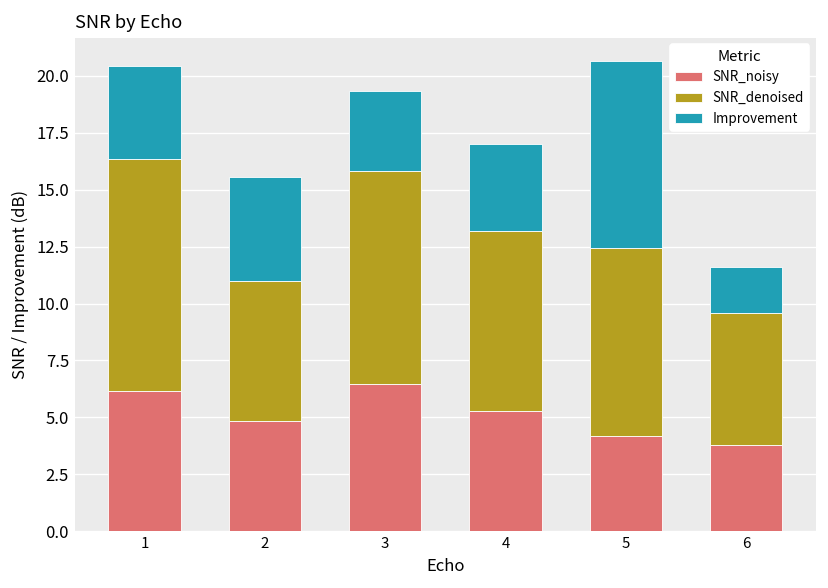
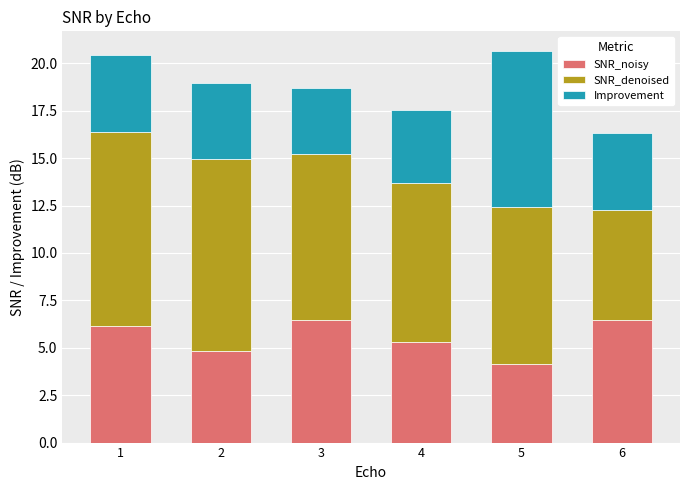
  {
    "SNR_noisy": {
      "1": 6.1,
      "2": 4.8,
      "3": 6.5,
      "4": 5.3,
      "5": 4.2,
-     "6": 3.8
+     "6": 6.4
    },
    "SNR_denoised": {
      "1": 10.2,
-     "2": 6.2,
-     "3": 9.4,
-     "4": 7.9,
+     "2": 10.1,
+     "3": 8.8,
+     "4": 8.4,
      "5": 8.3,
      "6": 5.8
    },
    "Improvement": {
      "1": 4.1,
-     "2": 4.6,
+     "2": 4.0,
      "3": 3.5,
      "4": 3.8,
      "5": 8.2,
-     "6": 2.0
+     "6": 4.1
    }
  }
